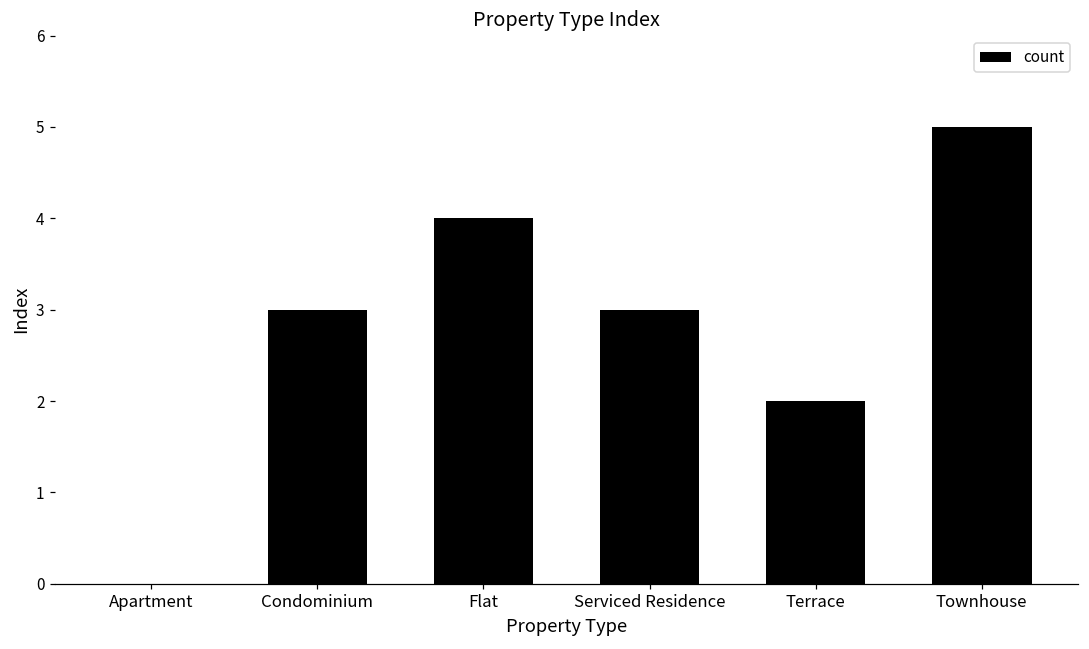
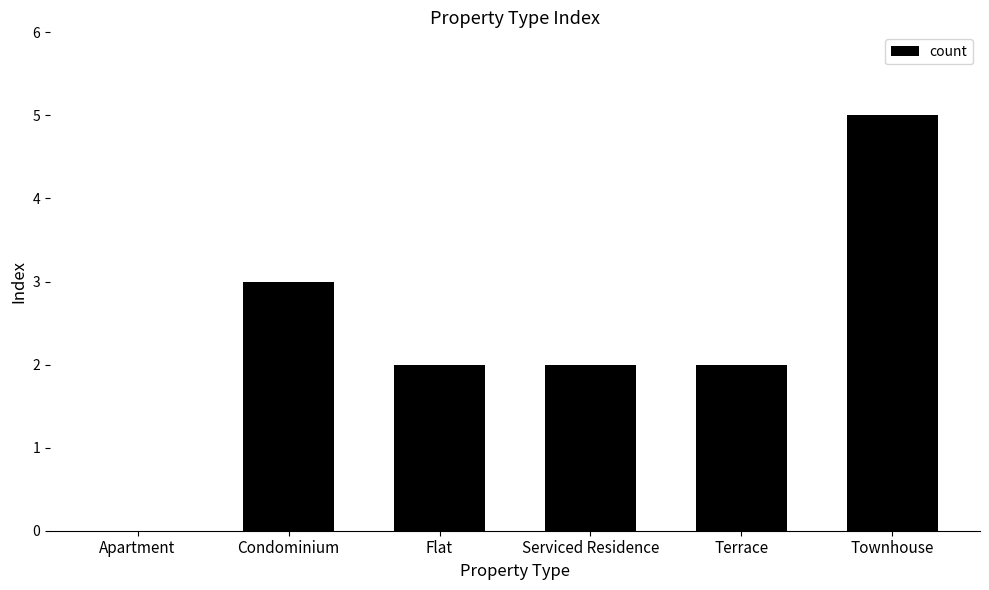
  {
    "Apartment": 0,
    "Condominium": 3,
-   "Flat": 4,
-   "Serviced Residence": 3,
+   "Flat": 2,
+   "Serviced Residence": 2,
    "Terrace": 2,
    "Townhouse": 5
  }
